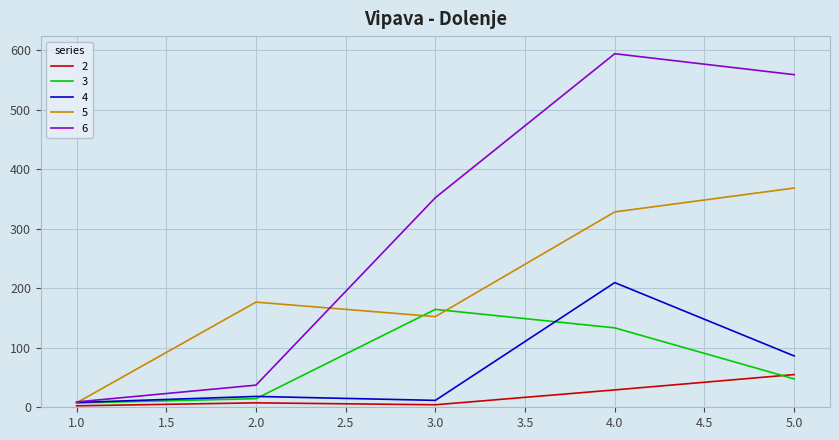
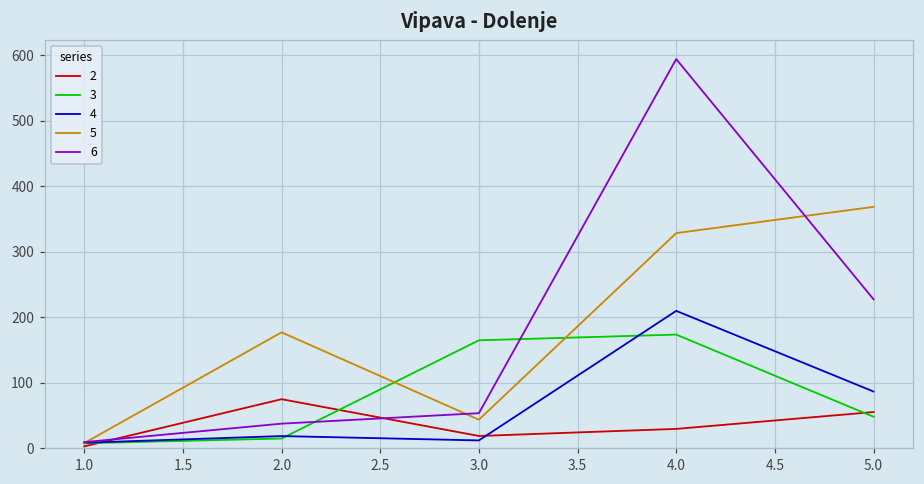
  {
    "2": {
      "1.0": 0,
-     "2.0": 10,
-     "3.0": 0,
+     "2.0": 70,
+     "3.0": 20,
      "4.0": 30,
      "5.0": 50
    },
    "3": {
      "3.0": 160,
-     "4.0": 130,
+     "4.0": 170,
      "5.0": 50
    },
    "4": {
      "3.0": 10,
      "4.0": 210,
      "5.0": 90
    },
    "5": {
      "2.0": 180,
-     "3.0": 150,
+     "3.0": 40,
      "4.0": 330,
      "5.0": 370
    },
    "6": {
      "2.0": 40,
-     "3.0": 350,
+     "3.0": 50,
      "4.0": 590,
-     "5.0": 560
+     "5.0": 230
    }
  }
